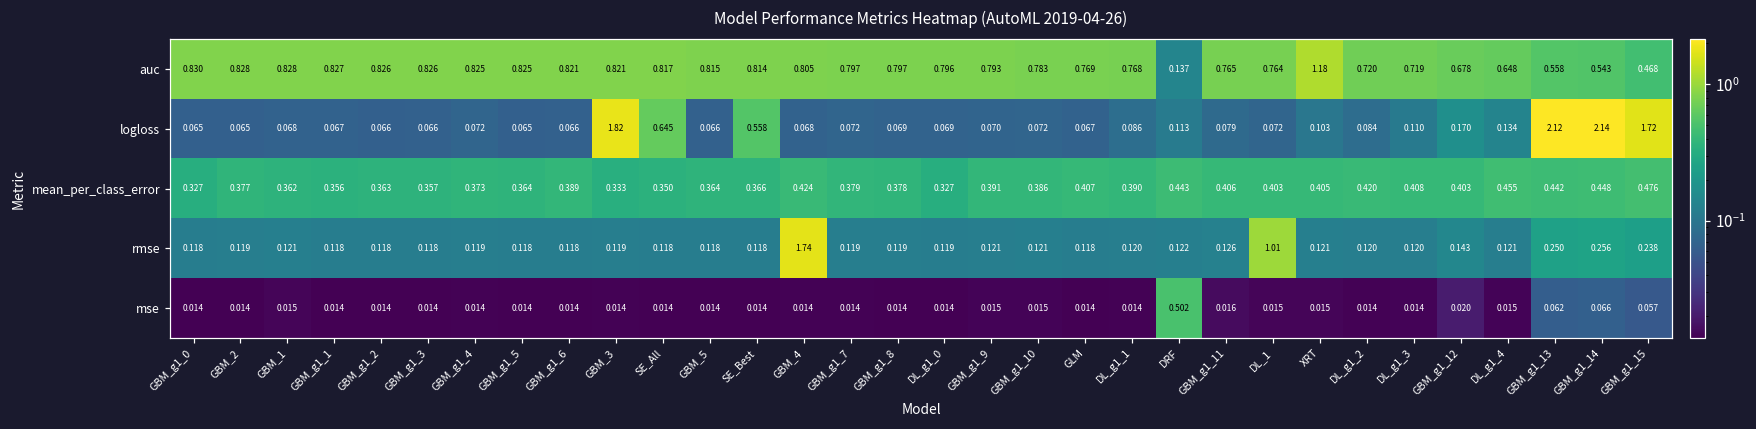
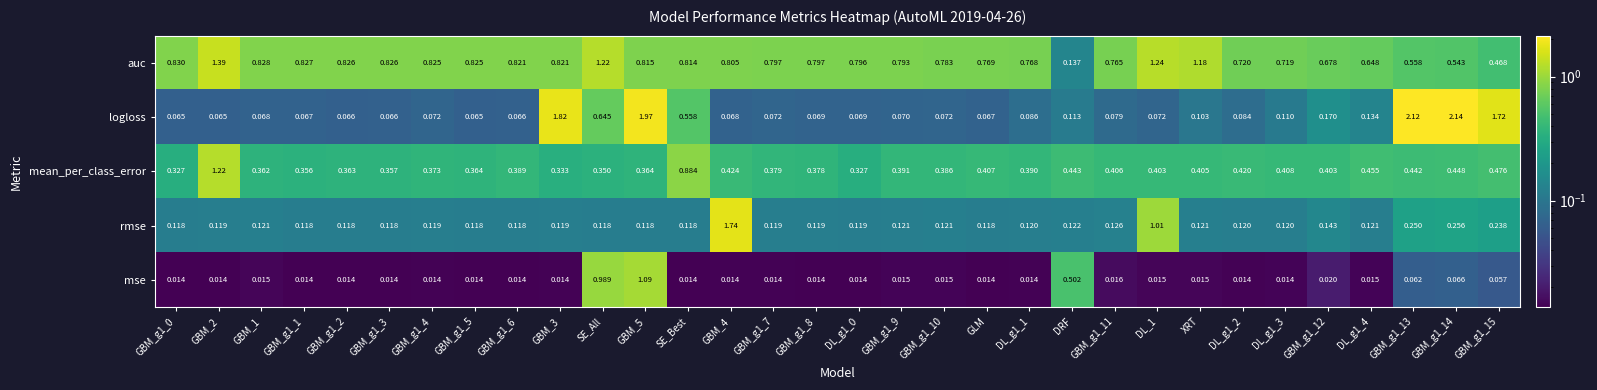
  {
    "auc": {
      "GBM_g1_0": 0.830,
-     "GBM_2": 0.828,
+     "GBM_2": 1.39,
      "GBM_1": 0.828,
      "GBM_g1_1": 0.827,
      "GBM_g1_2": 0.826,
      "GBM_g1_3": 0.826,
      "GBM_g1_4": 0.825,
      "GBM_g1_5": 0.825,
      "GBM_g1_6": 0.821,
      "GBM_3": 0.821,
-     "SE_All": 0.817,
+     "SE_All": 1.22,
      "GBM_5": 0.815,
      "SE_Best": 0.814,
      "GBM_4": 0.805,
      "GBM_g1_7": 0.797,
      "GBM_g1_8": 0.797,
      "DL_g1_0": 0.796,
      "GBM_g1_9": 0.793,
      "GBM_g1_10": 0.783,
      "GLM": 0.769,
      "DL_g1_1": 0.768,
      "DRF": 0.137,
      "GBM_g1_11": 0.765,
-     "DL_1": 0.764,
+     "DL_1": 1.24,
      "XRT": 1.18,
      "DL_g1_2": 0.720,
      "DL_g1_3": 0.719,
      "GBM_g1_12": 0.678,
      "DL_g1_4": 0.648,
      "GBM_g1_13": 0.558,
      "GBM_g1_14": 0.543,
      "GBM_g1_15": 0.468
    },
    "logloss": {
      "GBM_g1_0": 0.065,
      "GBM_2": 0.065,
      "GBM_1": 0.068,
      "GBM_g1_1": 0.067,
      "GBM_g1_2": 0.066,
      "GBM_g1_3": 0.066,
      "GBM_g1_4": 0.072,
      "GBM_g1_5": 0.065,
      "GBM_g1_6": 0.066,
      "GBM_3": 1.82,
      "SE_All": 0.645,
-     "GBM_5": 0.066,
+     "GBM_5": 1.97,
      "SE_Best": 0.558,
      "GBM_4": 0.068,
      "GBM_g1_7": 0.072,
      "GBM_g1_8": 0.069,
      "DL_g1_0": 0.069,
      "GBM_g1_9": 0.070,
      "GBM_g1_10": 0.072,
      "GLM": 0.067,
      "DL_g1_1": 0.086,
      "DRF": 0.113,
      "GBM_g1_11": 0.079,
      "DL_1": 0.072,
      "XRT": 0.103,
      "DL_g1_2": 0.084,
      "DL_g1_3": 0.110,
      "GBM_g1_12": 0.170,
      "DL_g1_4": 0.134,
      "GBM_g1_13": 2.12,
      "GBM_g1_14": 2.14,
      "GBM_g1_15": 1.72
    },
    "mean_per_class_error": {
      "GBM_g1_0": 0.327,
-     "GBM_2": 0.377,
+     "GBM_2": 1.22,
      "GBM_1": 0.362,
      "GBM_g1_1": 0.356,
      "GBM_g1_2": 0.363,
      "GBM_g1_3": 0.357,
      "GBM_g1_4": 0.373,
      "GBM_g1_5": 0.364,
      "GBM_g1_6": 0.389,
      "GBM_3": 0.333,
      "SE_All": 0.350,
      "GBM_5": 0.364,
-     "SE_Best": 0.366,
+     "SE_Best": 0.884,
      "GBM_4": 0.424,
      "GBM_g1_7": 0.379,
      "GBM_g1_8": 0.378,
      "DL_g1_0": 0.327,
      "GBM_g1_9": 0.391,
      "GBM_g1_10": 0.386,
      "GLM": 0.407,
      "DL_g1_1": 0.390,
      "DRF": 0.443,
      "GBM_g1_11": 0.406,
      "DL_1": 0.403,
      "XRT": 0.405,
      "DL_g1_2": 0.420,
      "DL_g1_3": 0.408,
      "GBM_g1_12": 0.403,
      "DL_g1_4": 0.455,
      "GBM_g1_13": 0.442,
      "GBM_g1_14": 0.448,
      "GBM_g1_15": 0.476
    },
    "rmse": {
      "GBM_g1_0": 0.118,
      "GBM_2": 0.119,
      "GBM_1": 0.121,
      "GBM_g1_1": 0.118,
      "GBM_g1_2": 0.118,
      "GBM_g1_3": 0.118,
      "GBM_g1_4": 0.119,
      "GBM_g1_5": 0.118,
      "GBM_g1_6": 0.118,
      "GBM_3": 0.119,
      "SE_All": 0.118,
      "GBM_5": 0.118,
      "SE_Best": 0.118,
      "GBM_4": 1.74,
      "GBM_g1_7": 0.119,
      "GBM_g1_8": 0.119,
      "DL_g1_0": 0.119,
      "GBM_g1_9": 0.121,
      "GBM_g1_10": 0.121,
      "GLM": 0.118,
      "DL_g1_1": 0.120,
      "DRF": 0.122,
      "GBM_g1_11": 0.126,
      "DL_1": 1.01,
      "XRT": 0.121,
      "DL_g1_2": 0.120,
      "DL_g1_3": 0.120,
      "GBM_g1_12": 0.143,
      "DL_g1_4": 0.121,
      "GBM_g1_13": 0.250,
      "GBM_g1_14": 0.256,
      "GBM_g1_15": 0.238
    },
    "mse": {
      "GBM_g1_0": 0.014,
      "GBM_2": 0.014,
      "GBM_1": 0.015,
      "GBM_g1_1": 0.014,
      "GBM_g1_2": 0.014,
      "GBM_g1_3": 0.014,
      "GBM_g1_4": 0.014,
      "GBM_g1_5": 0.014,
      "GBM_g1_6": 0.014,
      "GBM_3": 0.014,
-     "SE_All": 0.014,
-     "GBM_5": 0.014,
+     "SE_All": 0.989,
+     "GBM_5": 1.09,
      "SE_Best": 0.014,
      "GBM_4": 0.014,
      "GBM_g1_7": 0.014,
      "GBM_g1_8": 0.014,
      "DL_g1_0": 0.014,
      "GBM_g1_9": 0.015,
      "GBM_g1_10": 0.015,
      "GLM": 0.014,
      "DL_g1_1": 0.014,
      "DRF": 0.502,
      "GBM_g1_11": 0.016,
      "DL_1": 0.015,
      "XRT": 0.015,
      "DL_g1_2": 0.014,
      "DL_g1_3": 0.014,
      "GBM_g1_12": 0.020,
      "DL_g1_4": 0.015,
      "GBM_g1_13": 0.062,
      "GBM_g1_14": 0.066,
      "GBM_g1_15": 0.057
    }
  }
